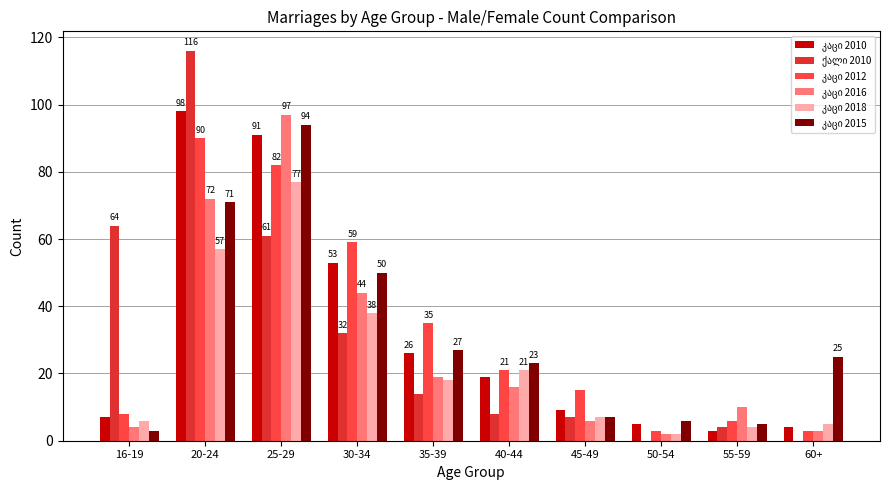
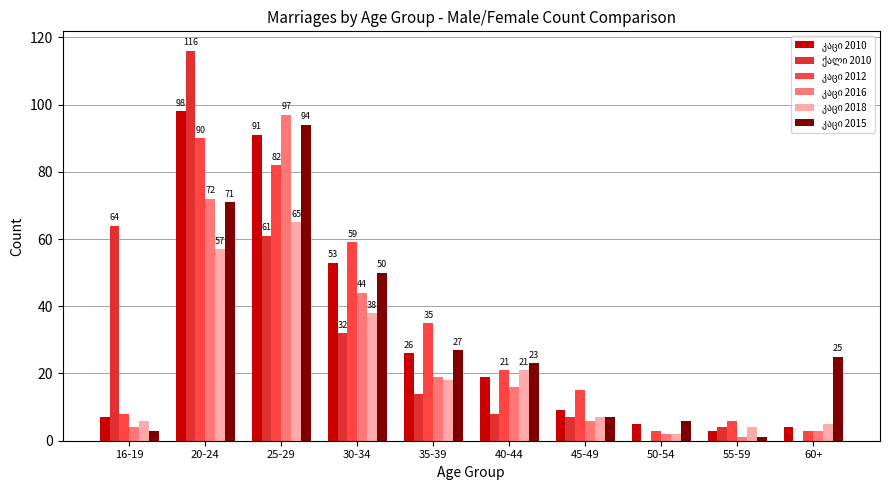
  {
    "კაცი 2010": {
      "20-24": 98,
      "25-29": 91,
      "30-34": 53,
      "35-39": 26
    },
    "კაცი 2016": {
      "16-19": 4,
      "35-39": 19,
      "40-44": 16,
      "45-49": 6,
      "50-54": 2,
-     "55-59": 10,
+     "55-59": 1,
      "60+": 3
    },
    "კაცი 2018": {
      "20-24": 57,
-     "25-29": 77,
+     "25-29": 65,
      "30-34": 38,
      "40-44": 21
    },
    "კაცი 2015": {
      "16-19": 3,
      "45-49": 7,
      "50-54": 6,
-     "55-59": 5
+     "55-59": 1
    }
  }
